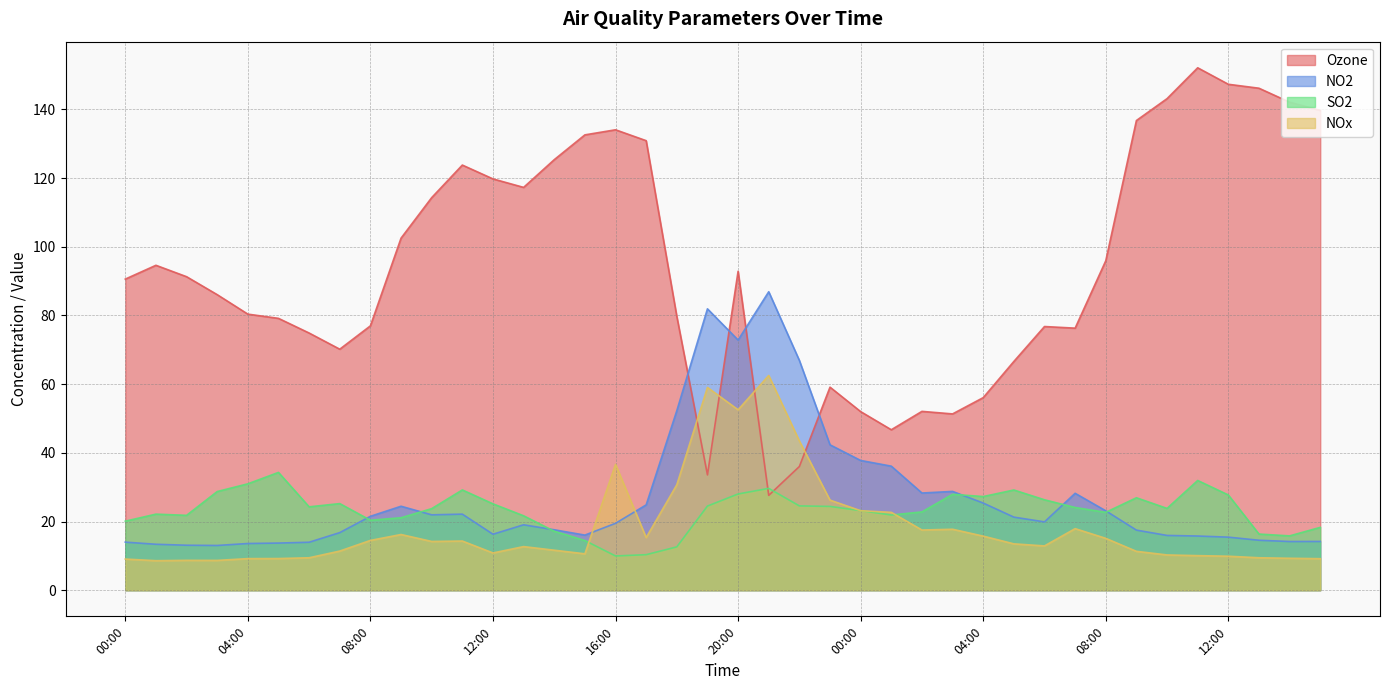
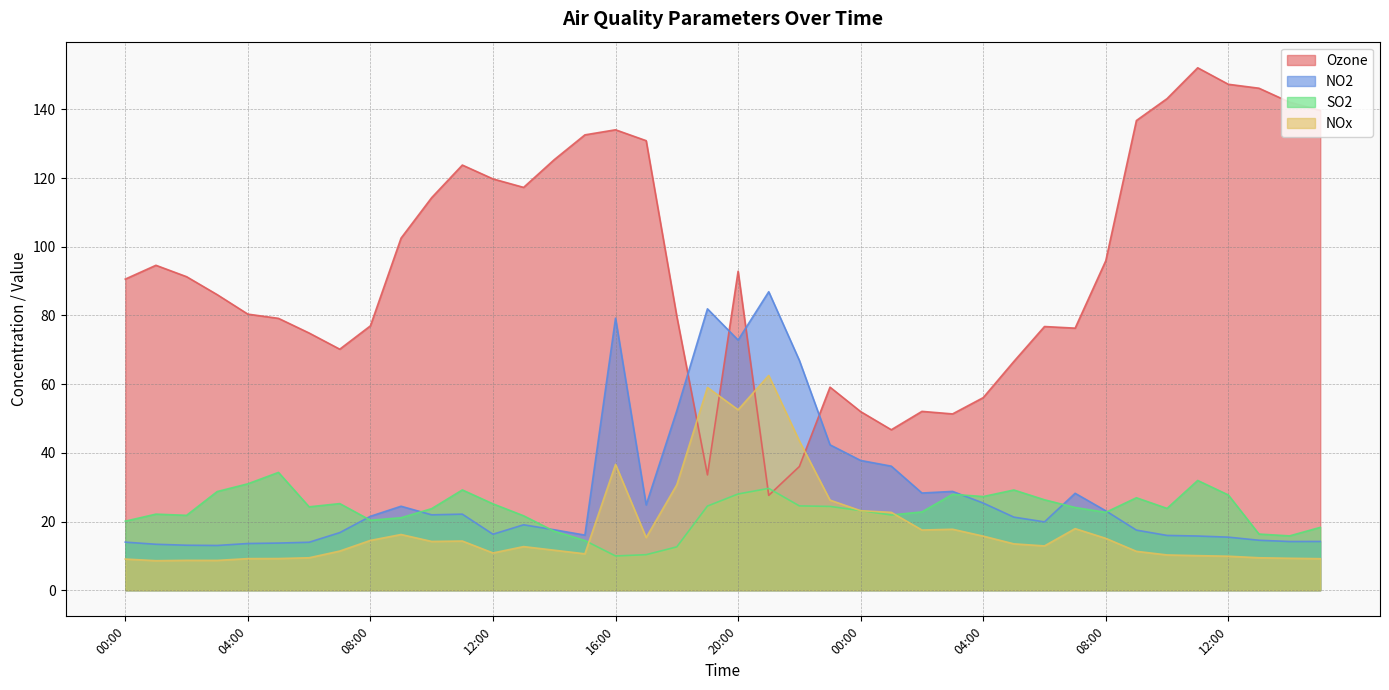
  {
    "Ozone": {
      "16:00": 134,
      "20:00": 93
    },
    "NO2": {
-     "16:00": 19,
+     "16:00": 79,
      "20:00": 73
    },
    "SO2": {
      "16:00": 10,
      "20:00": 28
    },
    "NOx": {
      "16:00": 37,
      "20:00": 53
    }
  }
